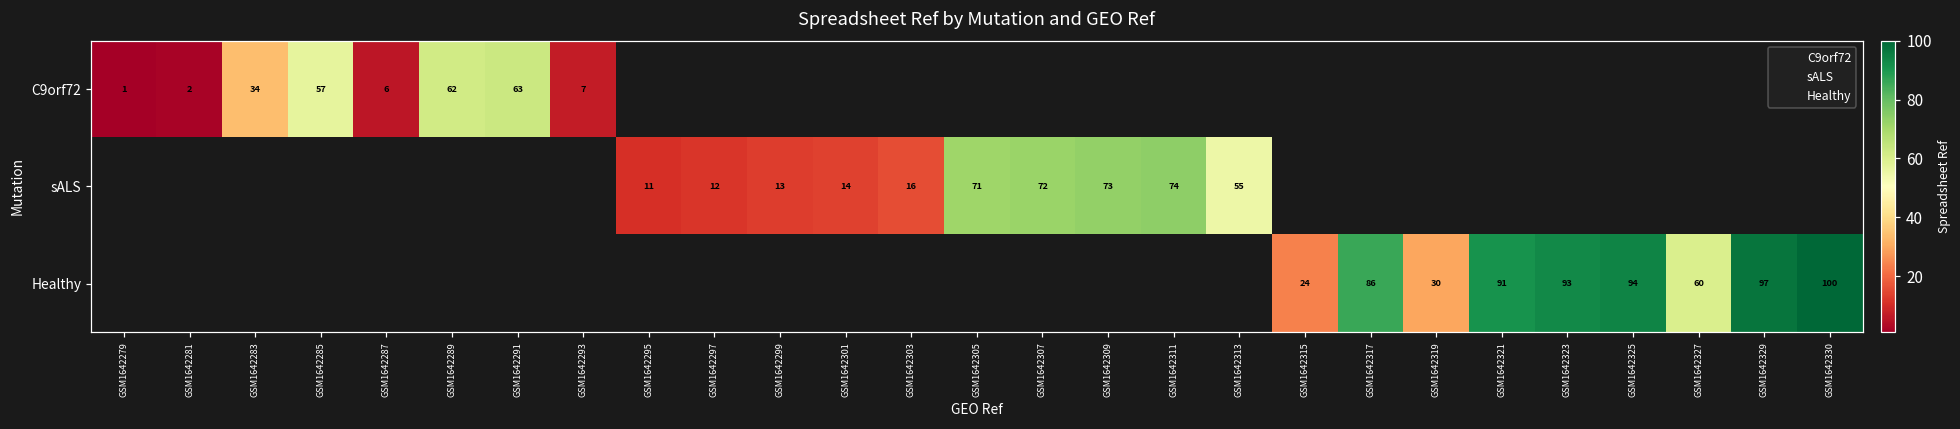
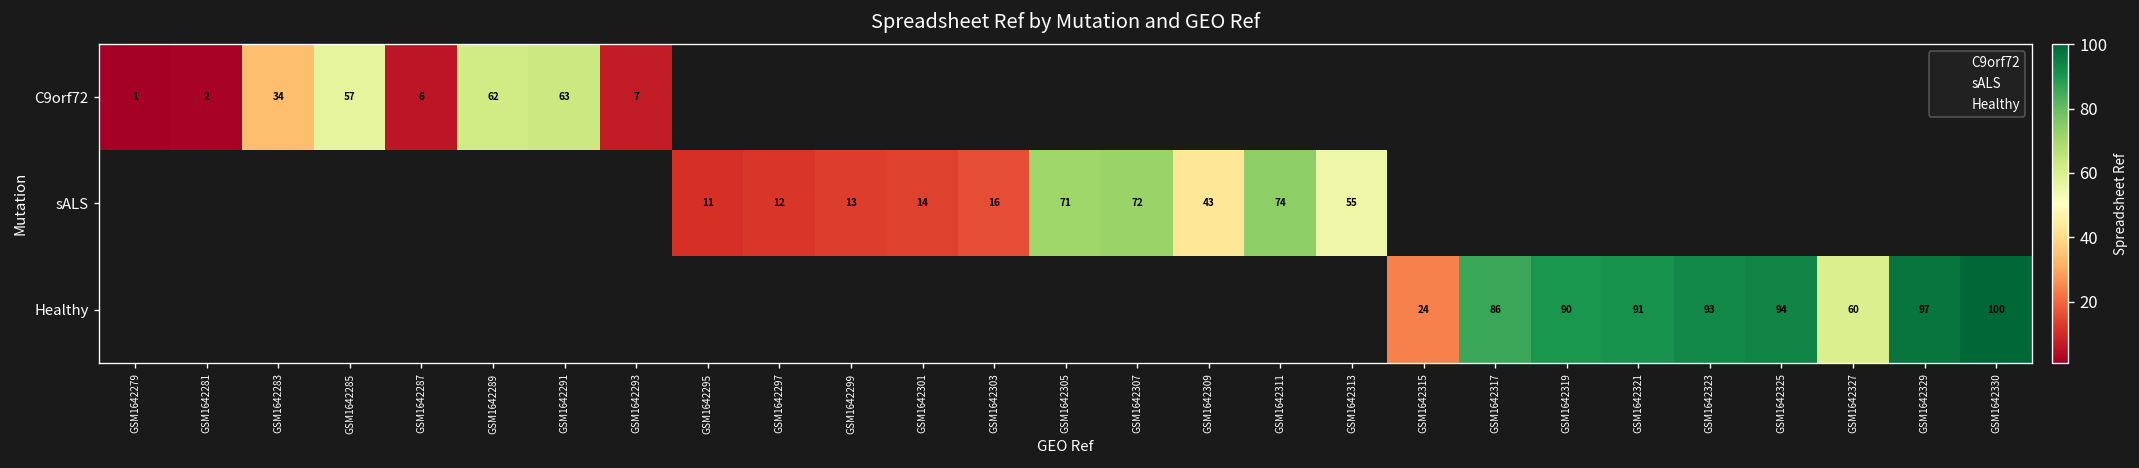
  {
    "C9orf72": {
      "GSM1642279": 1,
      "GSM1642281": 2,
      "GSM1642283": 34,
      "GSM1642285": 57,
      "GSM1642287": 6,
      "GSM1642289": 62,
      "GSM1642291": 63,
      "GSM1642293": 7
    },
    "sALS": {
      "GSM1642295": 11,
      "GSM1642297": 12,
      "GSM1642299": 13,
      "GSM1642301": 14,
      "GSM1642303": 16,
      "GSM1642305": 71,
      "GSM1642307": 72,
-     "GSM1642309": 73,
+     "GSM1642309": 43,
      "GSM1642311": 74,
      "GSM1642313": 55
    },
    "Healthy": {
      "GSM1642315": 24,
      "GSM1642317": 86,
-     "GSM1642319": 30,
+     "GSM1642319": 90,
      "GSM1642321": 91,
      "GSM1642323": 93,
      "GSM1642325": 94,
      "GSM1642327": 60,
      "GSM1642329": 97,
      "GSM1642330": 100
    }
  }
